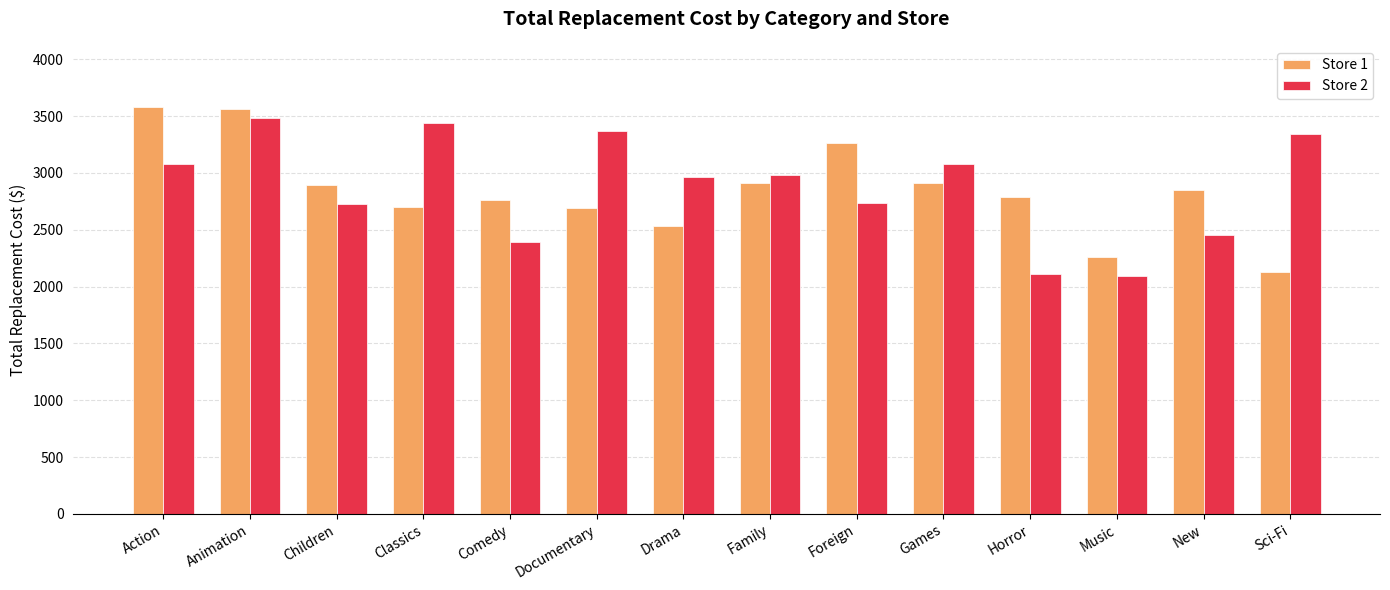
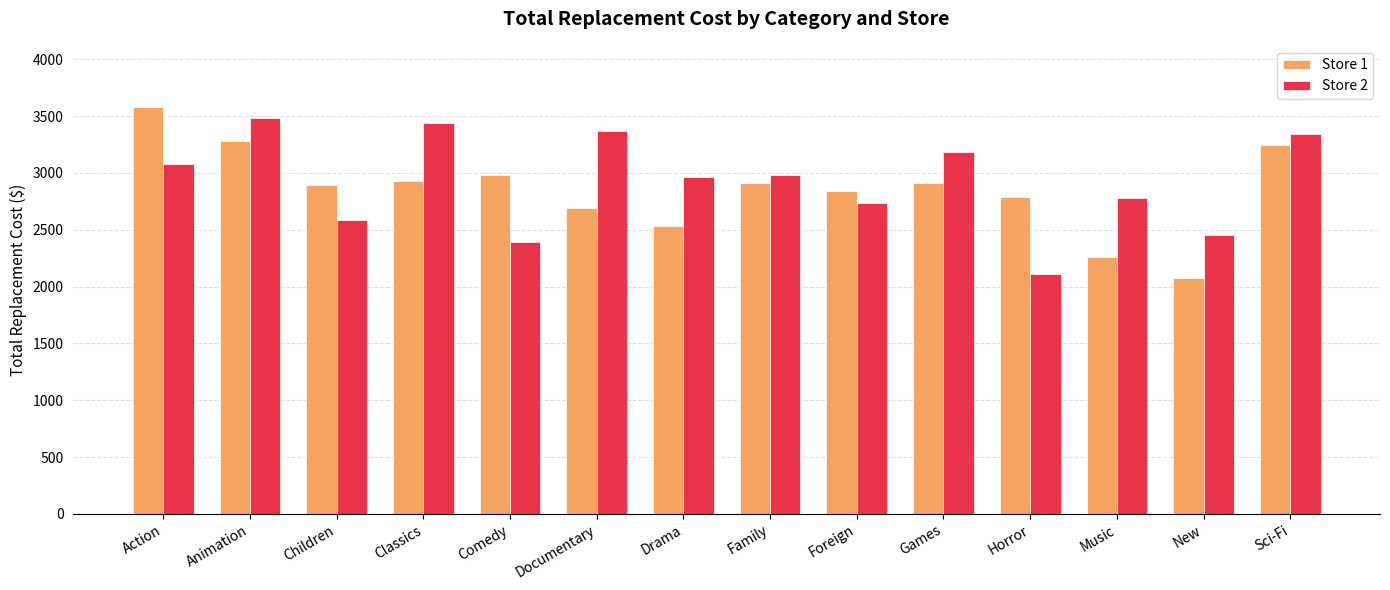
  {
    "Store 1": {
      "Action": 3580,
-     "Animation": 3560,
+     "Animation": 3280,
      "Children": 2890,
-     "Classics": 2700,
-     "Comedy": 2760,
+     "Classics": 2930,
+     "Comedy": 2980,
      "Documentary": 2690,
      "Drama": 2530,
      "Family": 2910,
-     "Foreign": 3260,
+     "Foreign": 2840,
      "Games": 2910,
      "Horror": 2790,
      "Music": 2260,
-     "New": 2850,
-     "Sci-Fi": 2130
+     "New": 2070,
+     "Sci-Fi": 3250
    },
    "Store 2": {
      "Action": 3070,
      "Animation": 3480,
-     "Children": 2730,
+     "Children": 2580,
      "Classics": 3440,
      "Comedy": 2400,
      "Documentary": 3370,
      "Drama": 2960,
      "Family": 2990,
      "Foreign": 2740,
-     "Games": 3070,
+     "Games": 3180,
      "Horror": 2110,
-     "Music": 2090,
+     "Music": 2780,
      "New": 2450,
      "Sci-Fi": 3340
    }
  }
